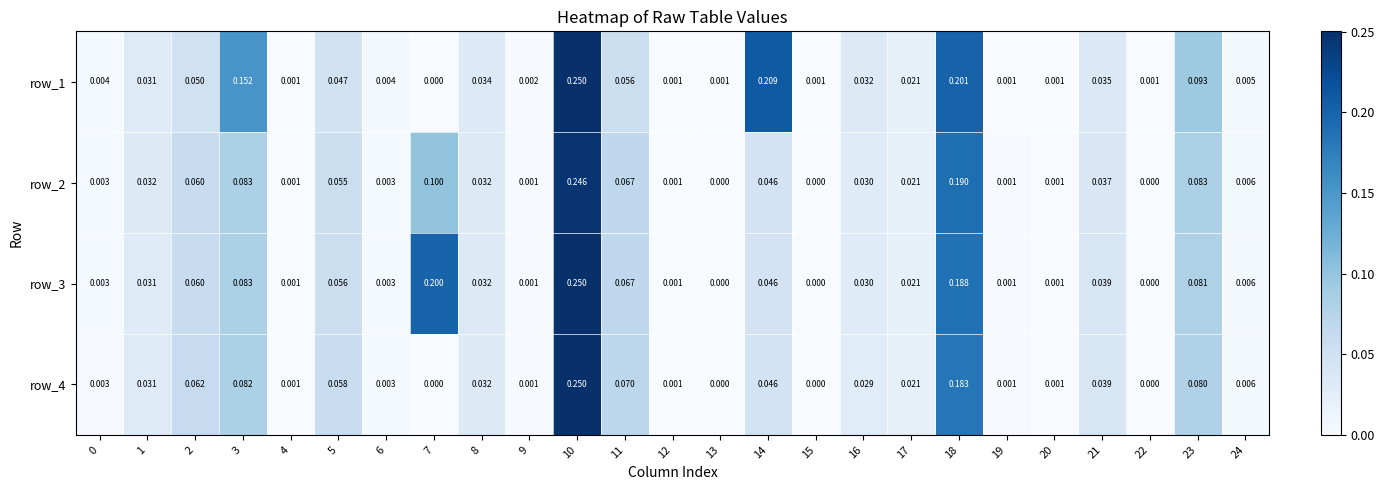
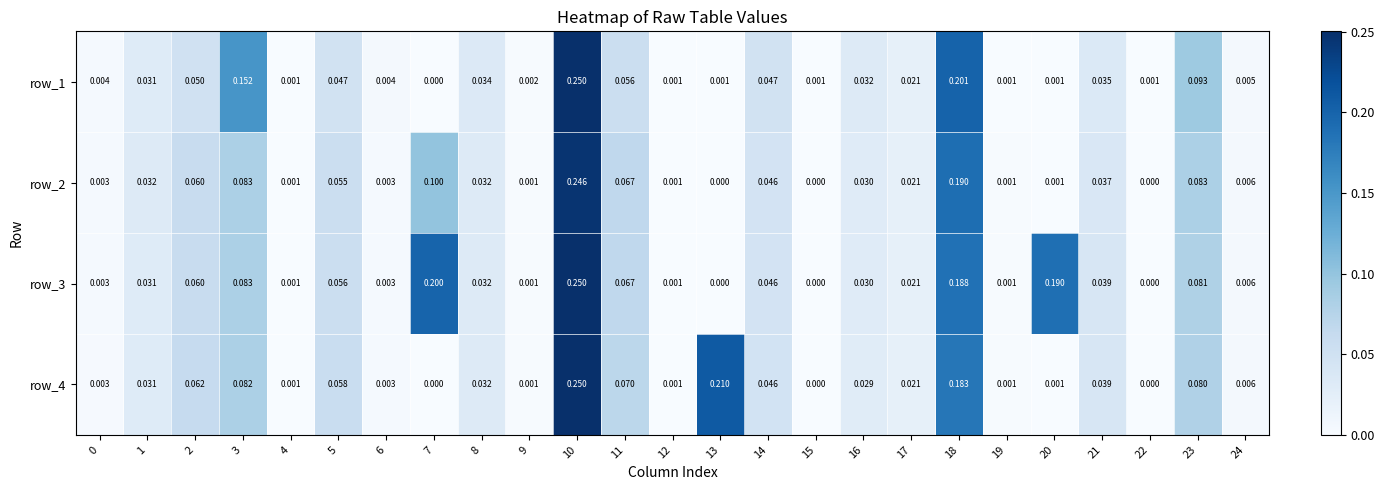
  {
    "row_1": {
      "0": 0.004,
      "1": 0.031,
      "2": 0.050,
      "3": 0.152,
      "4": 0.001,
      "5": 0.047,
      "6": 0.004,
      "7": 0.000,
      "8": 0.034,
      "9": 0.002,
      "10": 0.250,
      "11": 0.056,
      "12": 0.001,
      "13": 0.001,
-     "14": 0.209,
+     "14": 0.047,
      "15": 0.001,
      "16": 0.032,
      "17": 0.021,
      "18": 0.201,
      "19": 0.001,
      "20": 0.001,
      "21": 0.035,
      "22": 0.001,
      "23": 0.093,
      "24": 0.005
    },
    "row_2": {
      "0": 0.003,
      "1": 0.032,
      "2": 0.060,
      "3": 0.083,
      "4": 0.001,
      "5": 0.055,
      "6": 0.003,
      "7": 0.100,
      "8": 0.032,
      "9": 0.001,
      "10": 0.246,
      "11": 0.067,
      "12": 0.001,
      "13": 0.000,
      "14": 0.046,
      "15": 0.000,
      "16": 0.030,
      "17": 0.021,
      "18": 0.190,
      "19": 0.001,
      "20": 0.001,
      "21": 0.037,
      "22": 0.000,
      "23": 0.083,
      "24": 0.006
    },
    "row_3": {
      "0": 0.003,
      "1": 0.031,
      "2": 0.060,
      "3": 0.083,
      "4": 0.001,
      "5": 0.056,
      "6": 0.003,
      "7": 0.200,
      "8": 0.032,
      "9": 0.001,
      "10": 0.250,
      "11": 0.067,
      "12": 0.001,
      "13": 0.000,
      "14": 0.046,
      "15": 0.000,
      "16": 0.030,
      "17": 0.021,
      "18": 0.188,
      "19": 0.001,
-     "20": 0.001,
+     "20": 0.190,
      "21": 0.039,
      "22": 0.000,
      "23": 0.081,
      "24": 0.006
    },
    "row_4": {
      "0": 0.003,
      "1": 0.031,
      "2": 0.062,
      "3": 0.082,
      "4": 0.001,
      "5": 0.058,
      "6": 0.003,
      "7": 0.000,
      "8": 0.032,
      "9": 0.001,
      "10": 0.250,
      "11": 0.070,
      "12": 0.001,
-     "13": 0.000,
+     "13": 0.210,
      "14": 0.046,
      "15": 0.000,
      "16": 0.029,
      "17": 0.021,
      "18": 0.183,
      "19": 0.001,
      "20": 0.001,
      "21": 0.039,
      "22": 0.000,
      "23": 0.080,
      "24": 0.006
    }
  }
